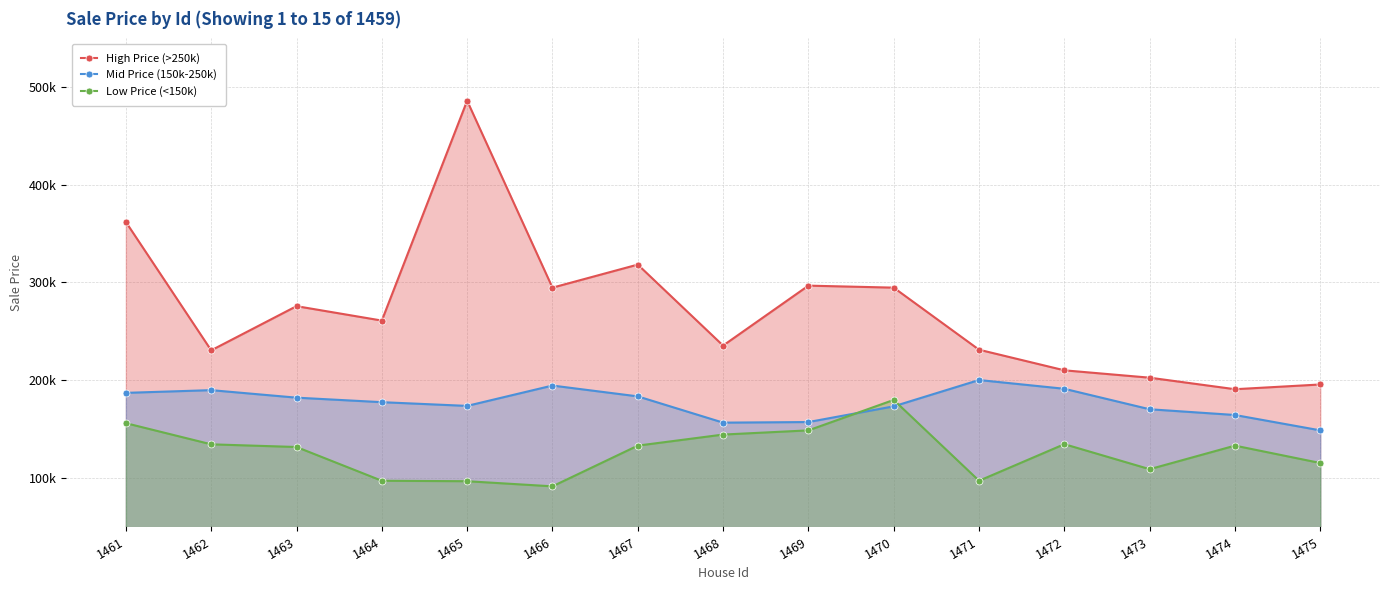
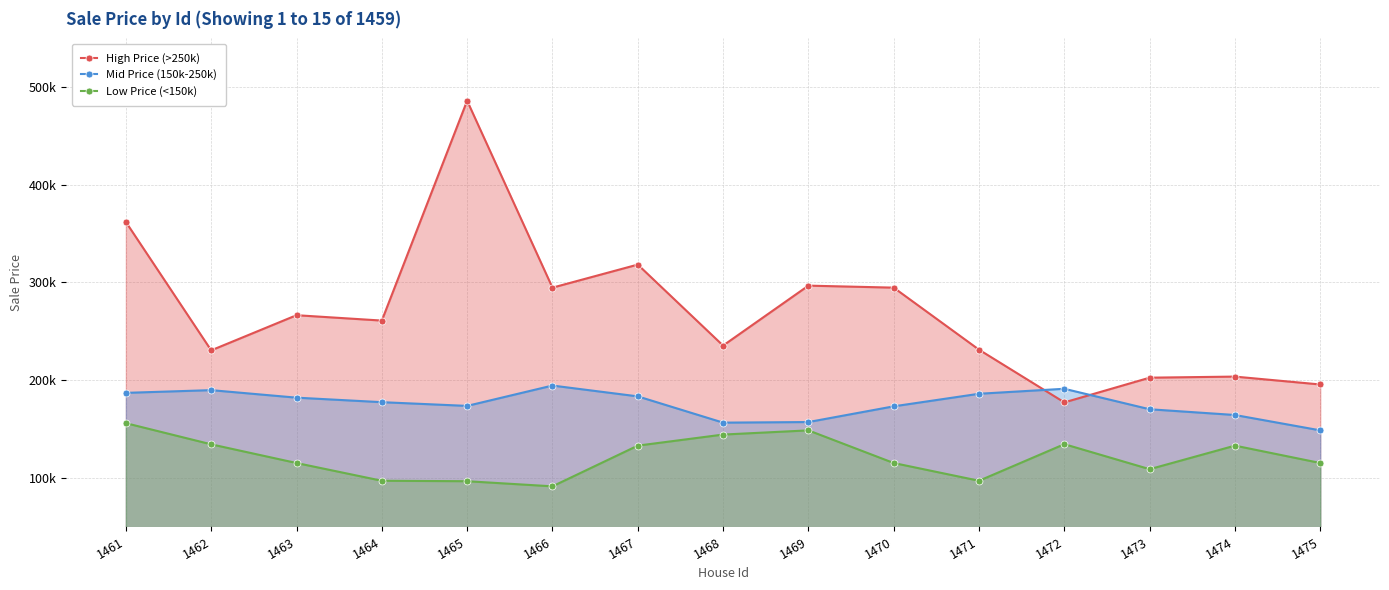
  {
    "High Price (>250k)": {
      "1461": 360000,
      "1462": 230000,
-     "1463": 280000,
+     "1463": 270000,
      "1464": 260000,
      "1465": 490000,
      "1466": 290000,
      "1467": 320000,
      "1468": 240000,
      "1469": 300000,
      "1470": 290000,
      "1471": 230000,
-     "1472": 210000,
+     "1472": 180000,
      "1473": 200000,
-     "1474": 190000,
+     "1474": 200000,
      "1475": 200000
    },
    "Mid Price (150k-250k)": {
      "1461": 190000,
      "1462": 190000,
      "1463": 180000,
      "1464": 180000,
      "1465": 170000,
      "1466": 190000,
      "1467": 180000,
      "1468": 160000,
      "1469": 160000,
      "1470": 170000,
-     "1471": 200000,
+     "1471": 190000,
      "1472": 190000,
      "1473": 170000,
      "1474": 160000,
      "1475": 150000
    },
    "Low Price (<150k)": {
      "1461": 160000,
      "1462": 130000,
-     "1463": 130000,
+     "1463": 120000,
      "1464": 100000,
      "1465": 100000,
      "1466": 90000,
      "1467": 130000,
      "1468": 140000,
      "1469": 150000,
-     "1470": 180000,
+     "1470": 120000,
      "1471": 100000,
      "1472": 130000,
      "1473": 110000,
      "1474": 130000,
      "1475": 120000
    }
  }
